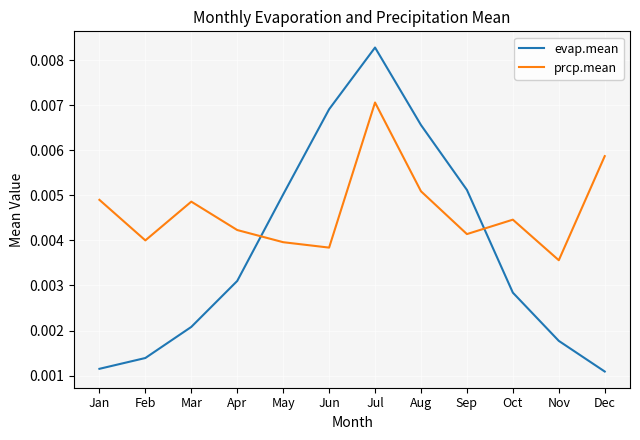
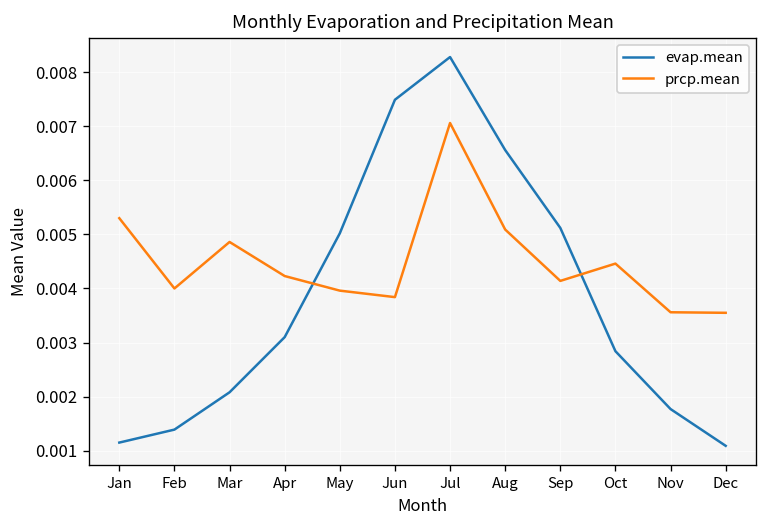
  {
    "evap.mean": {
      "Jan": 0.0012,
      "Feb": 0.0014,
      "Mar": 0.0021,
      "Apr": 0.0031,
      "May": 0.0050,
-     "Jun": 0.0069,
+     "Jun": 0.0075,
      "Jul": 0.0083,
      "Aug": 0.0066,
      "Sep": 0.0051,
      "Oct": 0.0028,
      "Nov": 0.0018,
      "Dec": 0.0011
    },
    "prcp.mean": {
-     "Jan": 0.0049,
+     "Jan": 0.0053,
      "Feb": 0.0040,
      "Mar": 0.0049,
      "Apr": 0.0042,
      "May": 0.0040,
      "Jun": 0.0038,
      "Jul": 0.0071,
      "Aug": 0.0051,
      "Sep": 0.0041,
      "Oct": 0.0045,
      "Nov": 0.0036,
-     "Dec": 0.0059
+     "Dec": 0.0036
    }
  }
